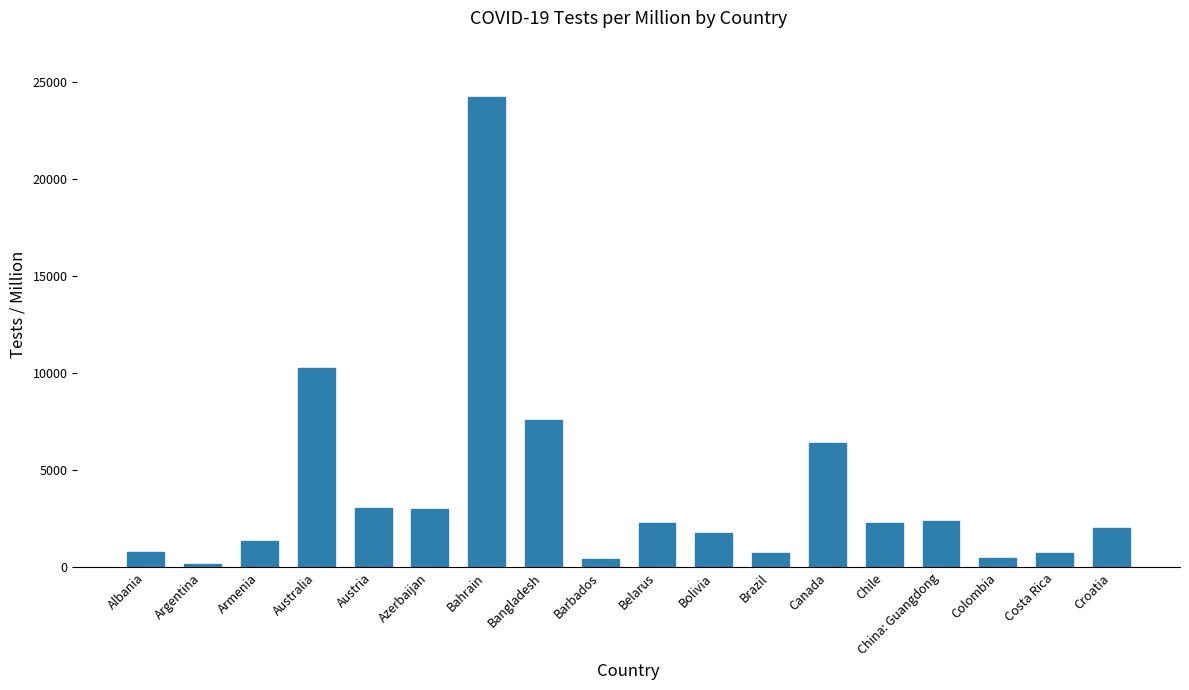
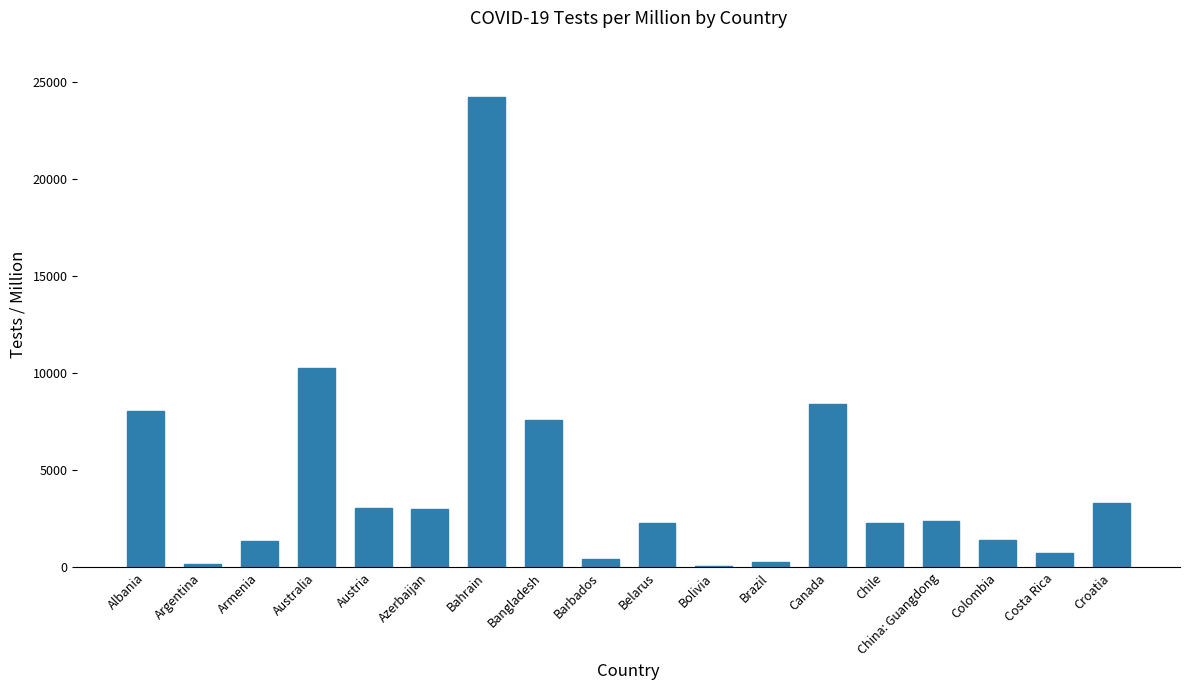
  {
-   "Albania": 800,
+   "Albania": 8100,
    "Argentina": 200,
    "Armenia": 1400,
    "Australia": 10300,
    "Austria": 3000,
    "Azerbaijan": 3000,
    "Bahrain": 24200,
    "Bangladesh": 7600,
    "Barbados": 400,
    "Belarus": 2300,
-   "Bolivia": 1800,
-   "Brazil": 800,
-   "Canada": 6400,
+   "Bolivia": 100,
+   "Brazil": 300,
+   "Canada": 8400,
    "Chile": 2300,
    "China: Guangdong": 2400,
-   "Colombia": 500,
+   "Colombia": 1400,
    "Costa Rica": 800,
-   "Croatia": 2000
+   "Croatia": 3300
  }
